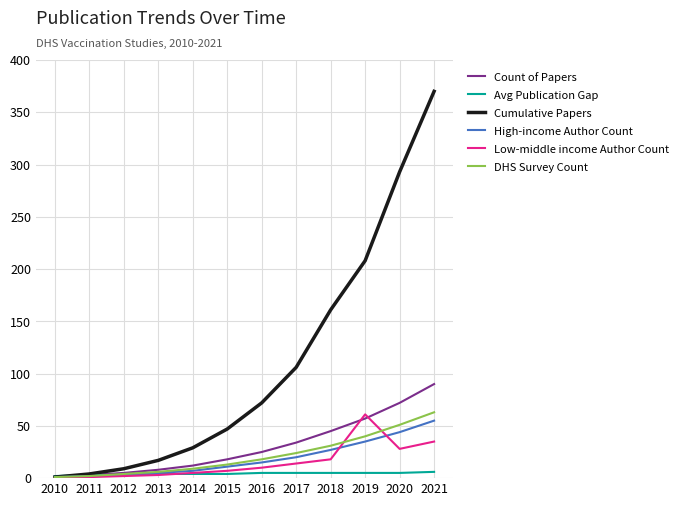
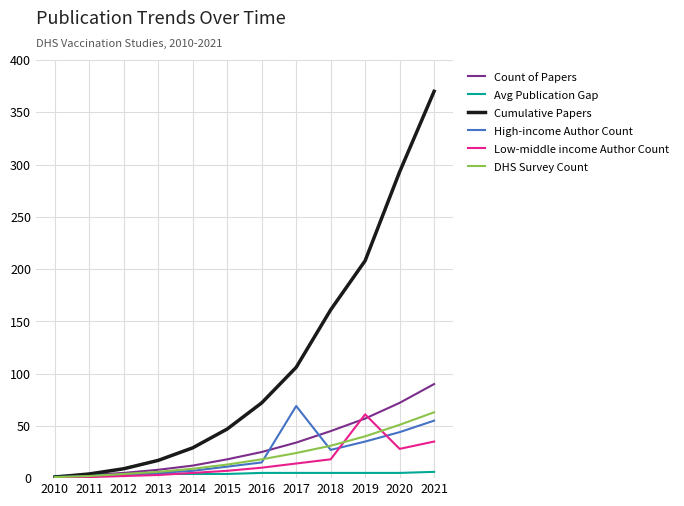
  {
    "Count of Papers": {
      "2014": 12,
      "2015": 18,
      "2016": 25,
      "2017": 34,
      "2018": 45,
      "2019": 57,
      "2020": 72,
      "2021": 90
    },
    "Avg Publication Gap": {
      "2015": 4,
      "2016": 5,
      "2017": 5,
      "2018": 5,
      "2019": 5,
      "2020": 5,
      "2021": 6
    },
    "Cumulative Papers": {
      "2012": 9,
      "2013": 17,
      "2014": 29,
      "2015": 47,
      "2016": 72,
      "2017": 106,
      "2018": 161,
      "2019": 208,
      "2020": 293,
      "2021": 370
    },
    "High-income Author Count": {
      "2016": 15,
-     "2017": 20,
+     "2017": 69,
      "2018": 27,
      "2019": 35,
      "2020": 44,
      "2021": 55
    },
    "Low-middle income Author Count": {
      "2015": 7,
      "2016": 10,
      "2017": 14,
      "2018": 18,
      "2019": 61,
      "2020": 28,
      "2021": 35
    },
    "DHS Survey Count": {
      "2016": 18,
      "2017": 24,
      "2018": 31,
      "2019": 40,
      "2020": 51,
      "2021": 63
    }
  }
